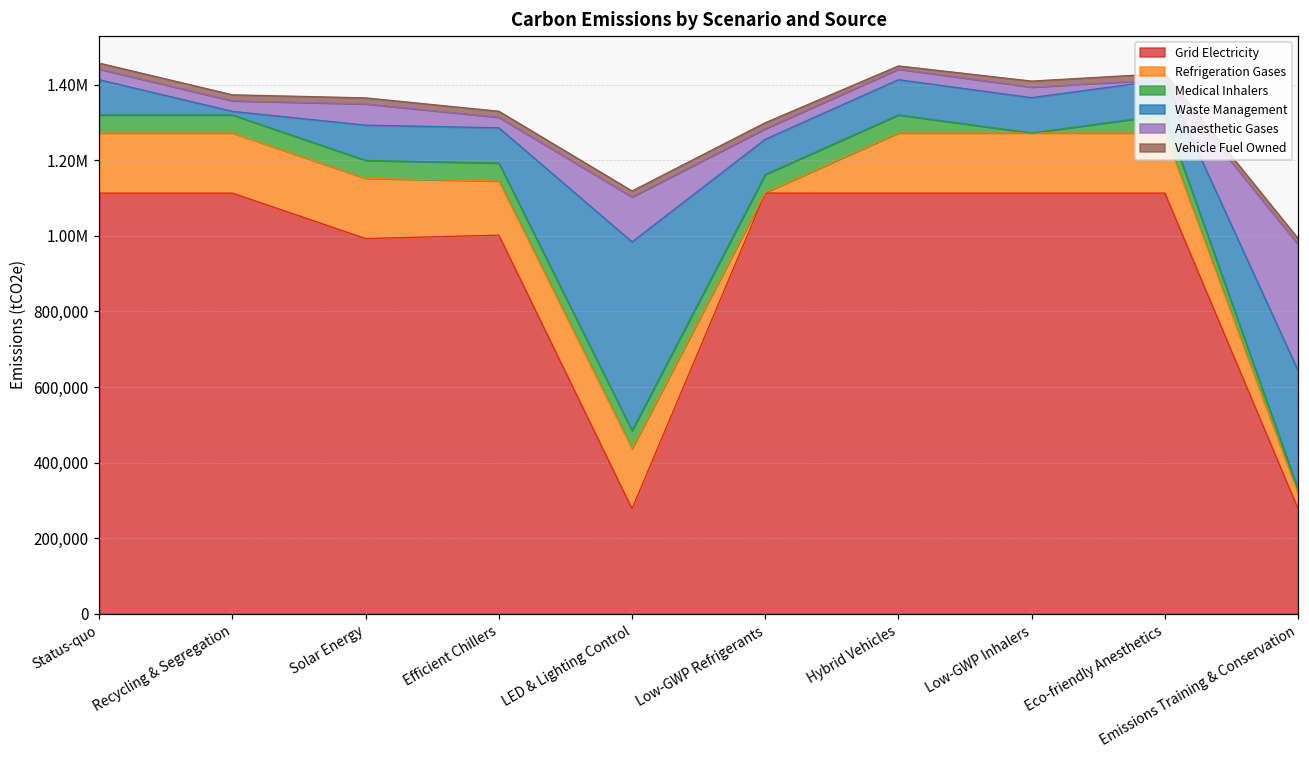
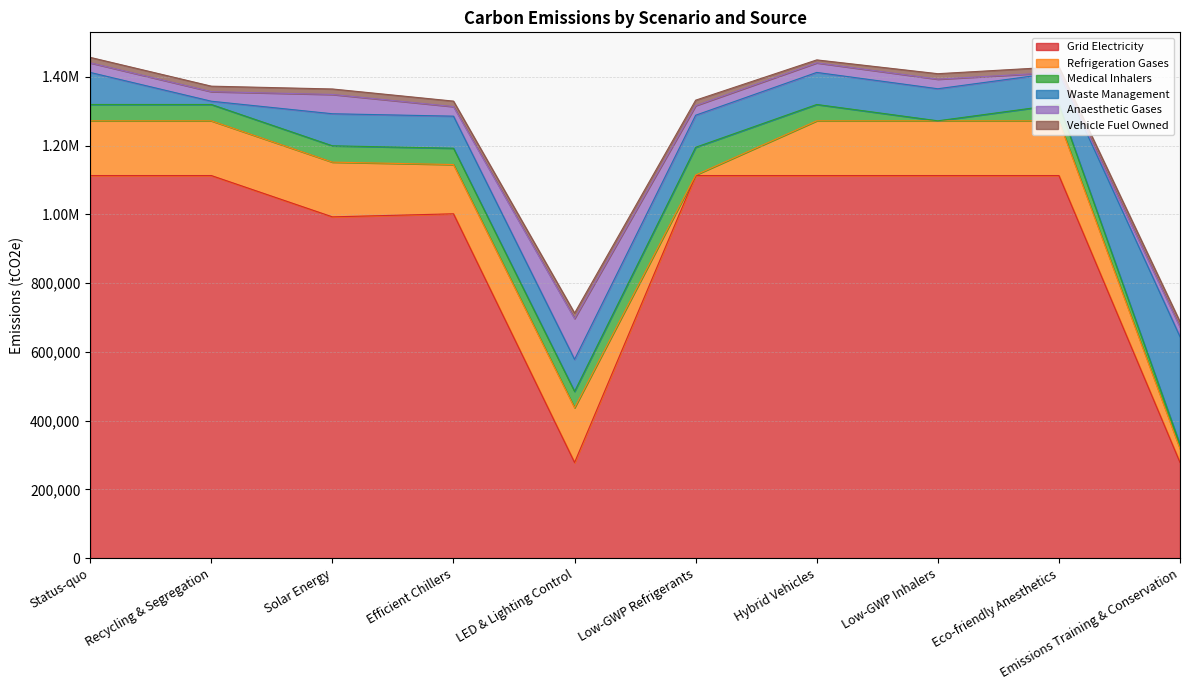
  {
    "Grid Electricity": {
      "Status-quo": "1,110,000",
      "Recycling & Segregation": "1,110,000",
      "Solar Energy": "990,000",
      "Efficient Chillers": "1,000,000",
      "LED & Lighting Control": "280,000",
      "Hybrid Vehicles": "1,110,000",
      "Low-GWP Inhalers": "1,110,000",
      "Eco-friendly Anesthetics": "1,110,000",
      "Emissions Training & Conservation": "280,000"
    },
    "Refrigeration Gases": {
      "Status-quo": "160,000",
      "Recycling & Segregation": "160,000",
      "Solar Energy": "160,000",
      "Efficient Chillers": "140,000",
      "LED & Lighting Control": "160,000",
      "Hybrid Vehicles": "160,000",
      "Emissions Training & Conservation": "40,000"
    },
    "Medical Inhalers": {
      "Status-quo": "50,000",
      "Recycling & Segregation": "50,000",
      "Solar Energy": "50,000",
      "Efficient Chillers": "50,000",
      "LED & Lighting Control": "50,000",
-     "Low-GWP Refrigerants": "50,000",
+     "Low-GWP Refrigerants": "80,000",
      "Hybrid Vehicles": "50,000",
      "Emissions Training & Conservation": "10,000"
    },
    "Waste Management": {
      "Status-quo": "90,000",
      "Recycling & Segregation": "10,000",
      "Solar Energy": "90,000",
      "Efficient Chillers": "90,000",
-     "LED & Lighting Control": "500,000",
+     "LED & Lighting Control": "90,000",
      "Low-GWP Refrigerants": "90,000",
      "Hybrid Vehicles": "90,000",
      "Low-GWP Inhalers": "90,000",
      "Emissions Training & Conservation": "310,000"
    },
    "Anaesthetic Gases": {
      "Status-quo": "30,000",
      "Recycling & Segregation": "30,000",
      "Solar Energy": "60,000",
      "Efficient Chillers": "30,000",
      "LED & Lighting Control": "120,000",
      "Low-GWP Refrigerants": "30,000",
      "Hybrid Vehicles": "30,000",
      "Low-GWP Inhalers": "30,000",
-     "Emissions Training & Conservation": "330,000"
+     "Emissions Training & Conservation": "30,000"
    },
    "Vehicle Fuel Owned": {
      "Status-quo": "20,000",
      "Recycling & Segregation": "20,000",
      "Solar Energy": "20,000",
      "Efficient Chillers": "20,000",
      "LED & Lighting Control": "20,000",
      "Low-GWP Refrigerants": "20,000",
      "Hybrid Vehicles": "10,000",
      "Low-GWP Inhalers": "20,000",
      "Emissions Training & Conservation": "20,000"
    }
  }
